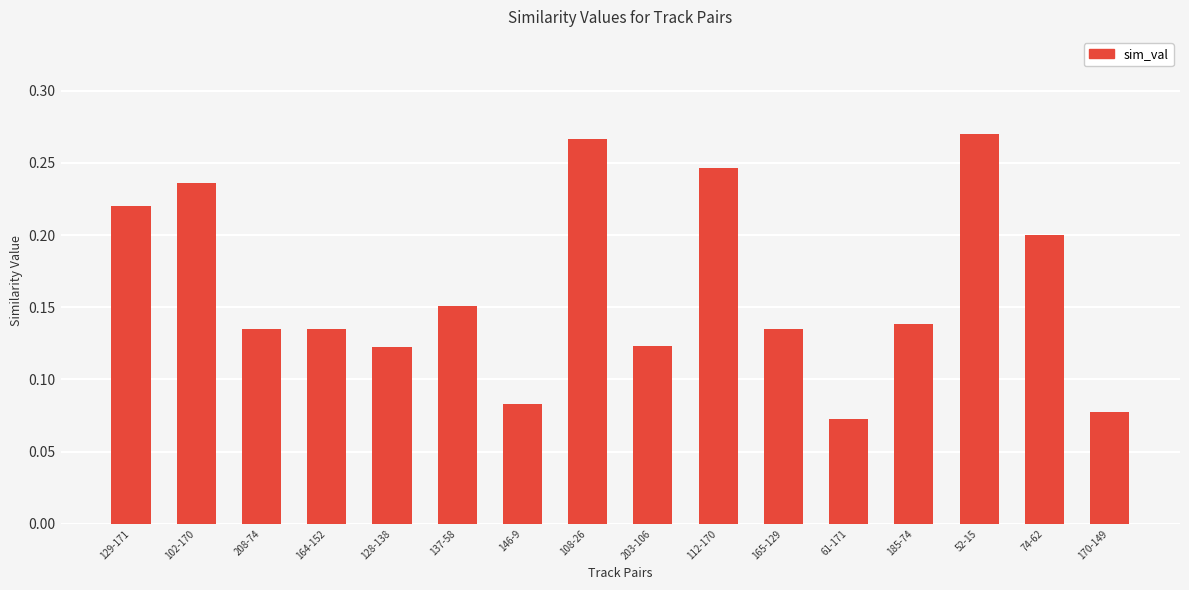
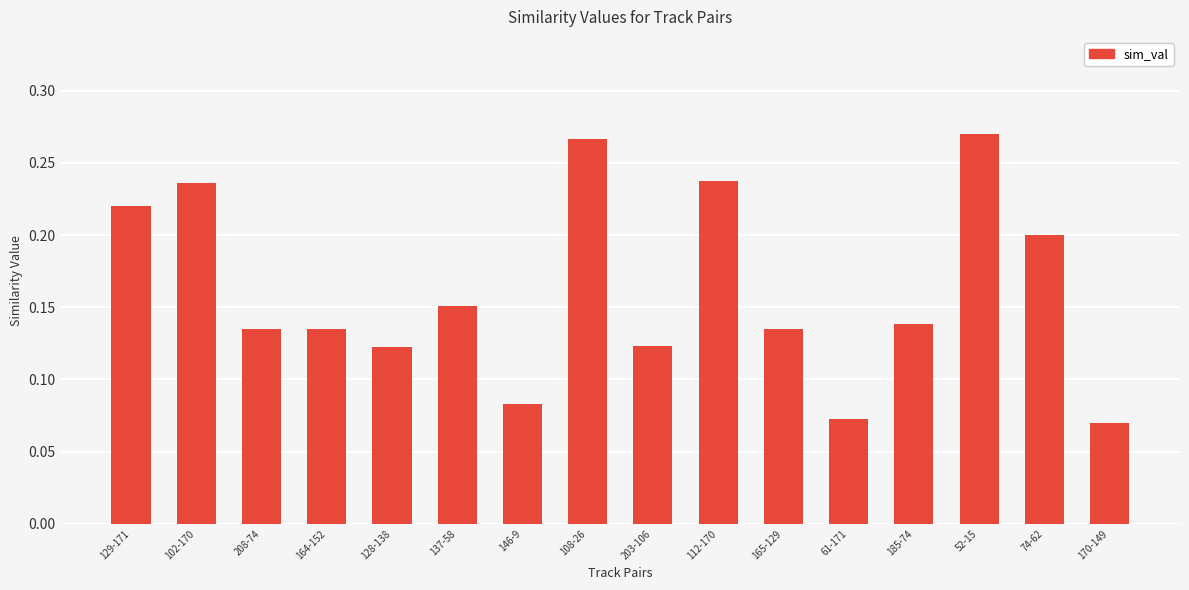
  {
    "129-171": 0.220,
    "102-170": 0.236,
    "208-74": 0.135,
    "164-152": 0.135,
    "128-138": 0.123,
    "137-58": 0.151,
    "146-9": 0.083,
    "108-26": 0.267,
    "203-106": 0.123,
-   "112-170": 0.246,
+   "112-170": 0.238,
    "165-129": 0.135,
    "61-171": 0.073,
    "185-74": 0.138,
    "52-15": 0.270,
    "74-62": 0.200,
-   "170-149": 0.077
+   "170-149": 0.070
  }
